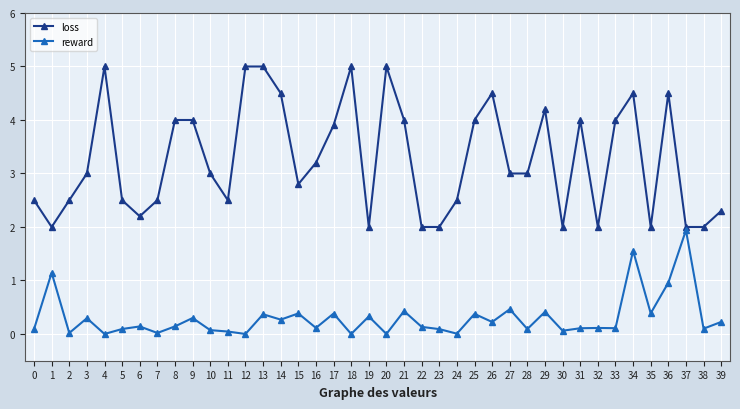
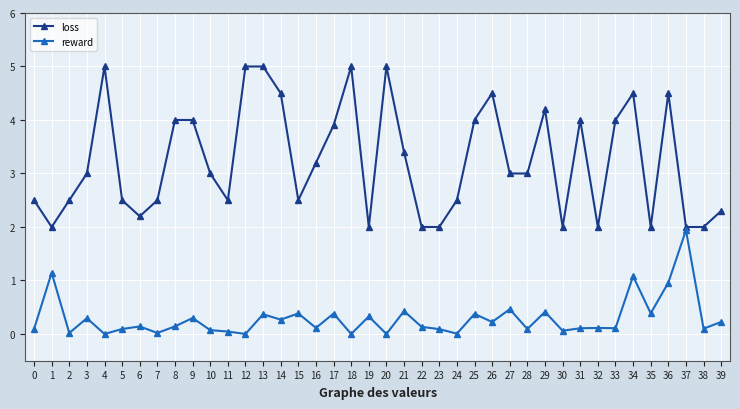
  {
    "loss": {
      "0": 2.5,
      "1": 2.0,
      "2": 2.5,
      "3": 3.0,
      "4": 5.0,
      "5": 2.5,
      "6": 2.2,
      "7": 2.5,
      "8": 4.0,
      "9": 4.0,
      "10": 3.0,
      "11": 2.5,
      "12": 5.0,
      "13": 5.0,
      "14": 4.5,
-     "15": 2.8,
+     "15": 2.5,
      "16": 3.2,
      "17": 3.9,
      "18": 5.0,
      "19": 2.0,
      "20": 5.0,
-     "21": 4.0,
+     "21": 3.4,
      "22": 2.0,
      "23": 2.0,
      "24": 2.5,
      "25": 4.0,
      "26": 4.5,
      "27": 3.0,
      "28": 3.0,
      "29": 4.2,
      "30": 2.0,
      "31": 4.0,
      "32": 2.0,
      "33": 4.0,
      "34": 4.5,
      "35": 2.0,
      "36": 4.5,
      "37": 2.0,
      "38": 2.0,
      "39": 2.3
    },
    "reward": {
      "0": 0.1,
      "1": 1.1,
      "2": 0.0,
      "3": 0.3,
      "4": 0.0,
      "5": 0.1,
      "6": 0.1,
      "7": 0.0,
      "8": 0.1,
      "9": 0.3,
      "10": 0.1,
      "11": 0.0,
      "12": 0.0,
      "13": 0.4,
      "14": 0.3,
      "15": 0.4,
      "16": 0.1,
      "17": 0.4,
      "18": 0.0,
      "19": 0.3,
      "20": 0.0,
      "21": 0.4,
      "22": 0.1,
      "23": 0.1,
      "24": 0.0,
      "25": 0.4,
      "26": 0.2,
      "27": 0.5,
      "28": 0.1,
      "29": 0.4,
      "30": 0.1,
      "31": 0.1,
      "32": 0.1,
      "33": 0.1,
-     "34": 1.6,
+     "34": 1.1,
      "35": 0.4,
      "36": 1.0,
      "37": 1.9,
      "38": 0.1,
      "39": 0.2
    }
  }
